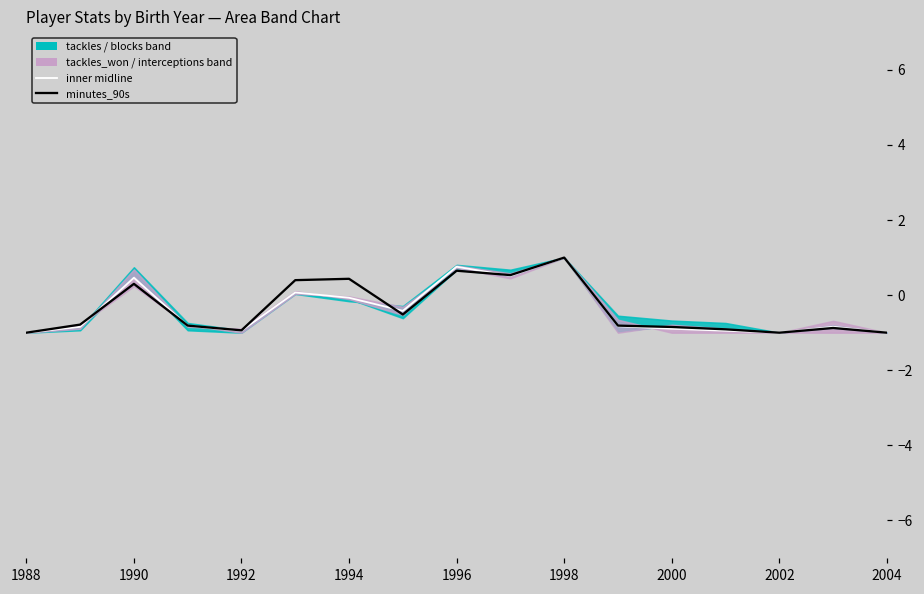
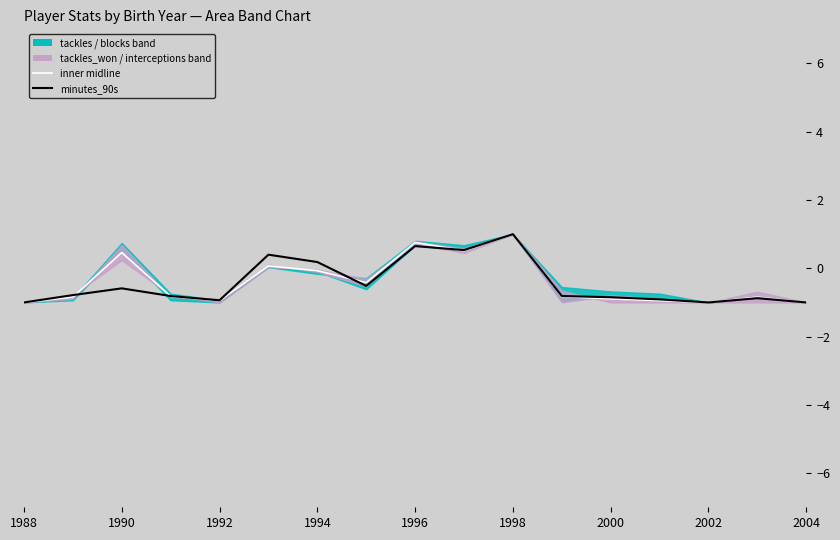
  {
    "inner midline": {
      "1990": 0.5
    },
    "minutes_90s": {
-     "1990": 0.3,
-     "1994": 0.4,
+     "1990": -0.6,
+     "1994": 0.2,
      "1996": 0.7
    }
  }
